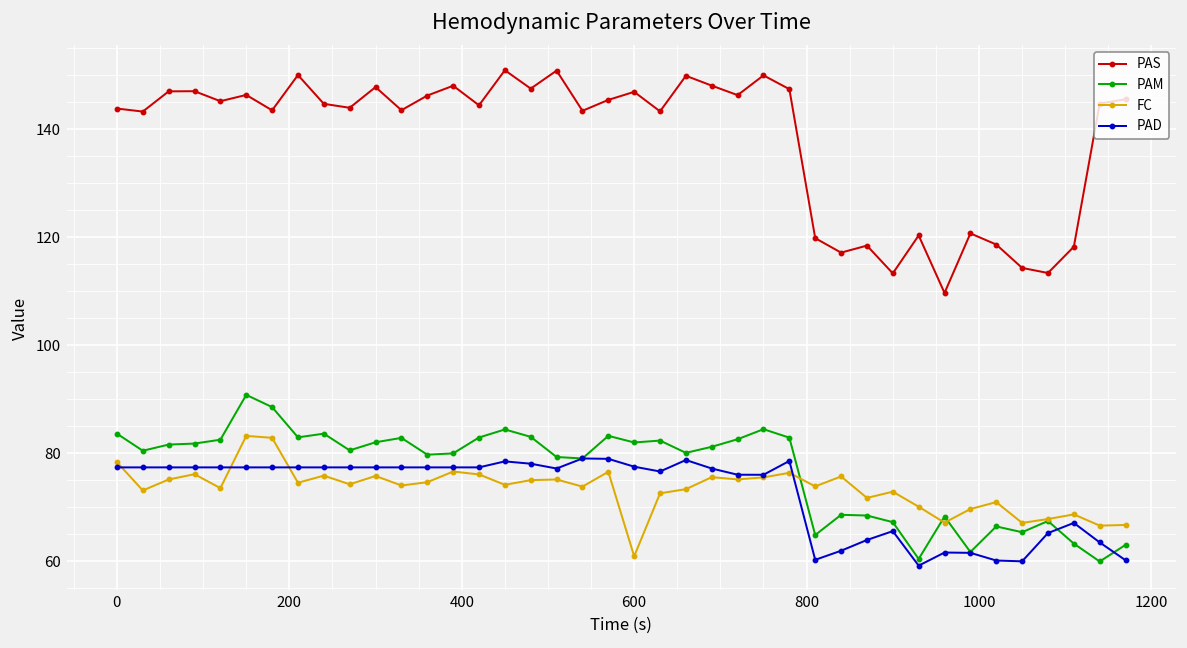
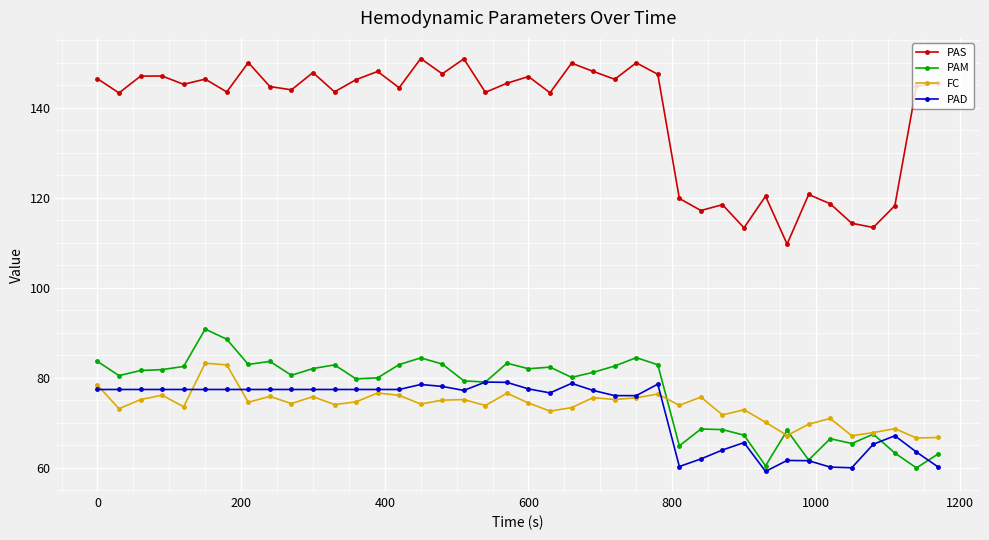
  {
    "PAS": {
-     "0": 144,
+     "0": 146,
      "600": 147
    },
    "PAM": {
      "0": 84,
      "600": 82
    },
    "FC": {
      "0": 78,
-     "600": 61
+     "600": 74
    },
    "PAD": {
      "0": 77,
      "600": 78
    }
  }
